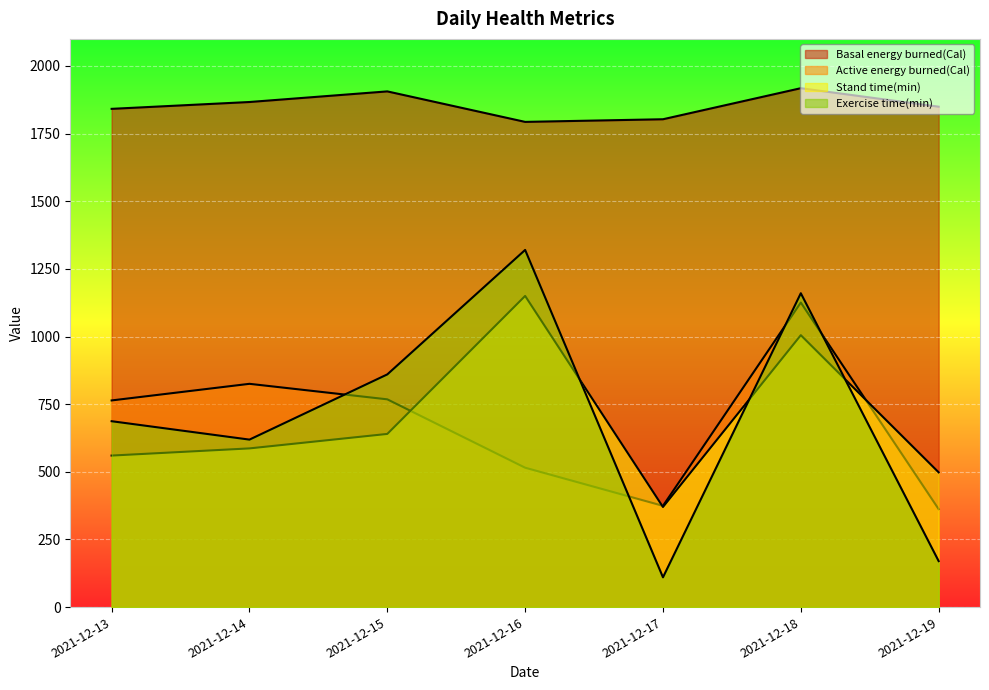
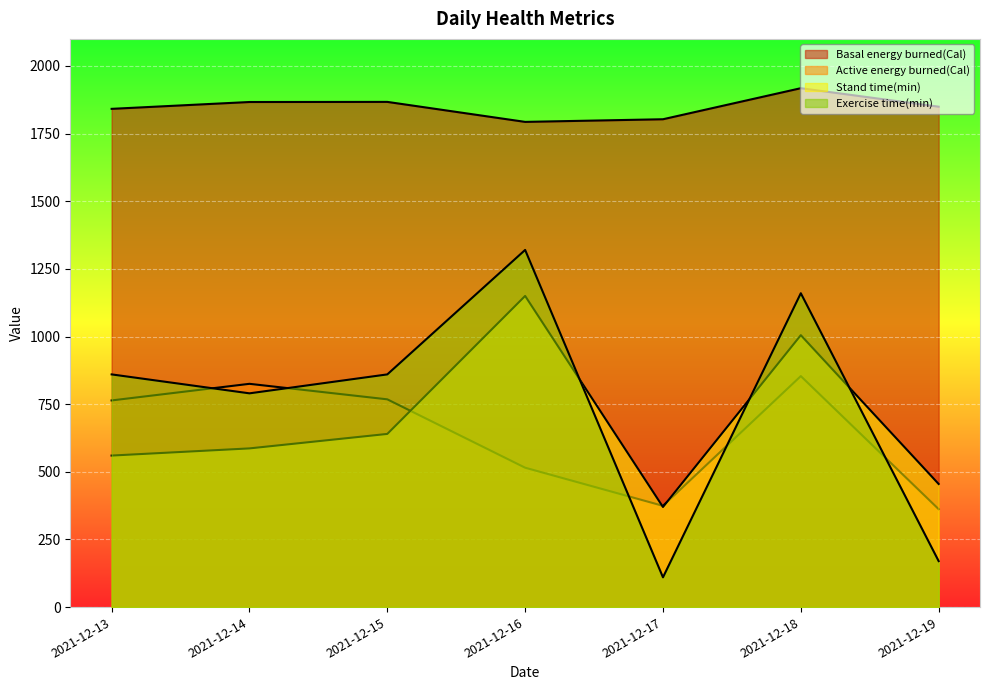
  {
    "Basal energy burned(Cal)": {
      "2021-12-13": 1840,
      "2021-12-14": 1870,
-     "2021-12-15": 1910,
+     "2021-12-15": 1870,
      "2021-12-16": 1790,
      "2021-12-17": 1800
    },
    "Active energy burned(Cal)": {
      "2021-12-13": 760,
      "2021-12-14": 830,
      "2021-12-15": 770,
      "2021-12-16": 520,
-     "2021-12-18": 1130,
+     "2021-12-18": 850,
      "2021-12-19": 360
    },
    "Stand time(min)": {
      "2021-12-13": 560,
      "2021-12-14": 590,
      "2021-12-15": 640,
      "2021-12-16": 1150,
      "2021-12-18": 1010,
-     "2021-12-19": 500
+     "2021-12-19": 460
    },
    "Exercise time(min)": {
-     "2021-12-13": 690,
-     "2021-12-14": 620,
+     "2021-12-13": 860,
+     "2021-12-14": 790,
      "2021-12-15": 860,
      "2021-12-16": 1320,
      "2021-12-17": 110,
      "2021-12-18": 1160,
      "2021-12-19": 170
    }
  }
